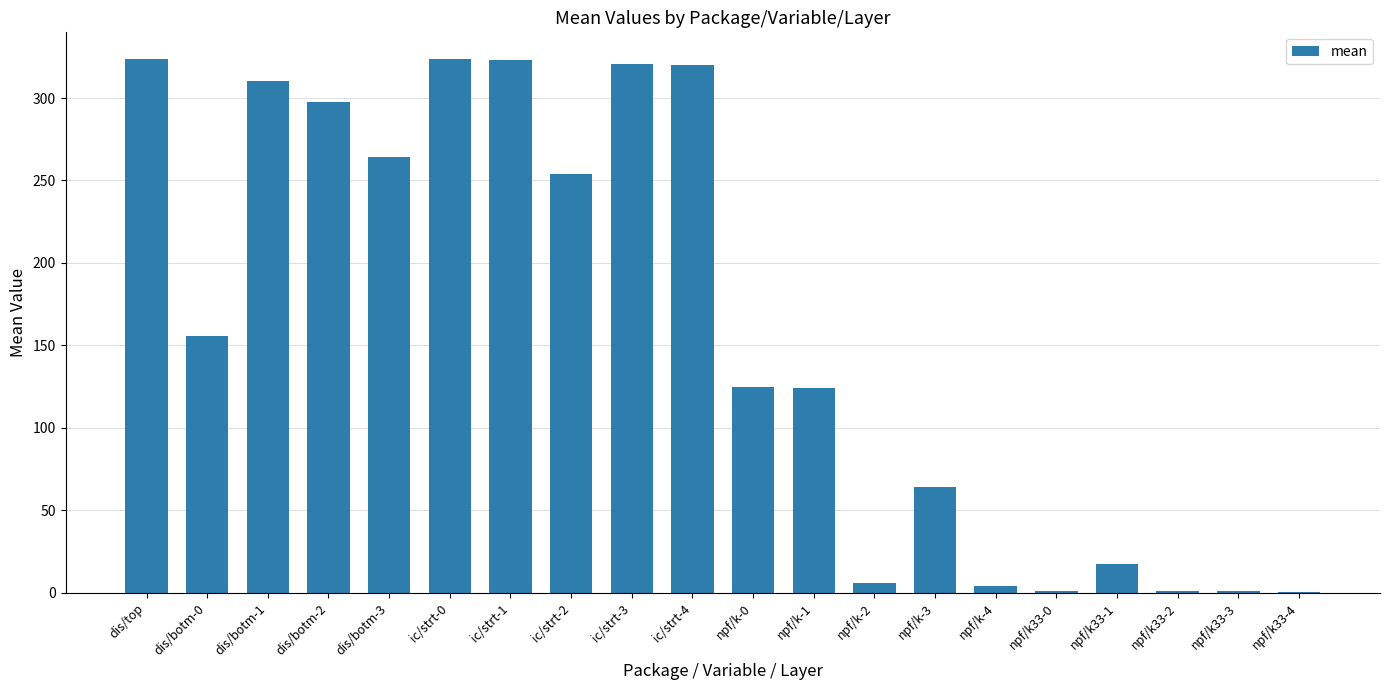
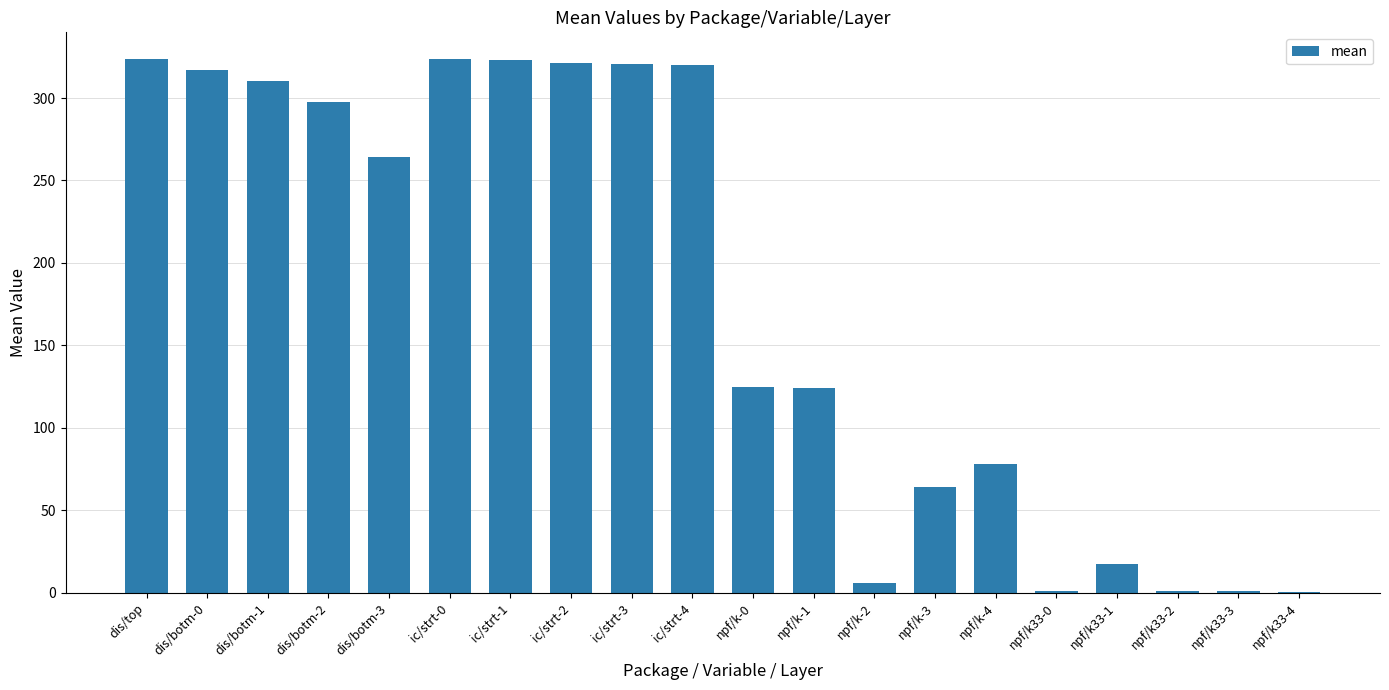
  {
    "dis/top": 324,
-   "dis/botm-0": 156,
+   "dis/botm-0": 317,
    "dis/botm-1": 310,
    "dis/botm-2": 297,
    "dis/botm-3": 264,
    "ic/strt-0": 324,
    "ic/strt-1": 323,
-   "ic/strt-2": 254,
+   "ic/strt-2": 321,
    "ic/strt-3": 321,
    "ic/strt-4": 320,
    "npf/k-0": 125,
    "npf/k-1": 124,
    "npf/k-2": 6,
    "npf/k-3": 64,
-   "npf/k-4": 4,
+   "npf/k-4": 78,
    "npf/k33-1": 17
  }
